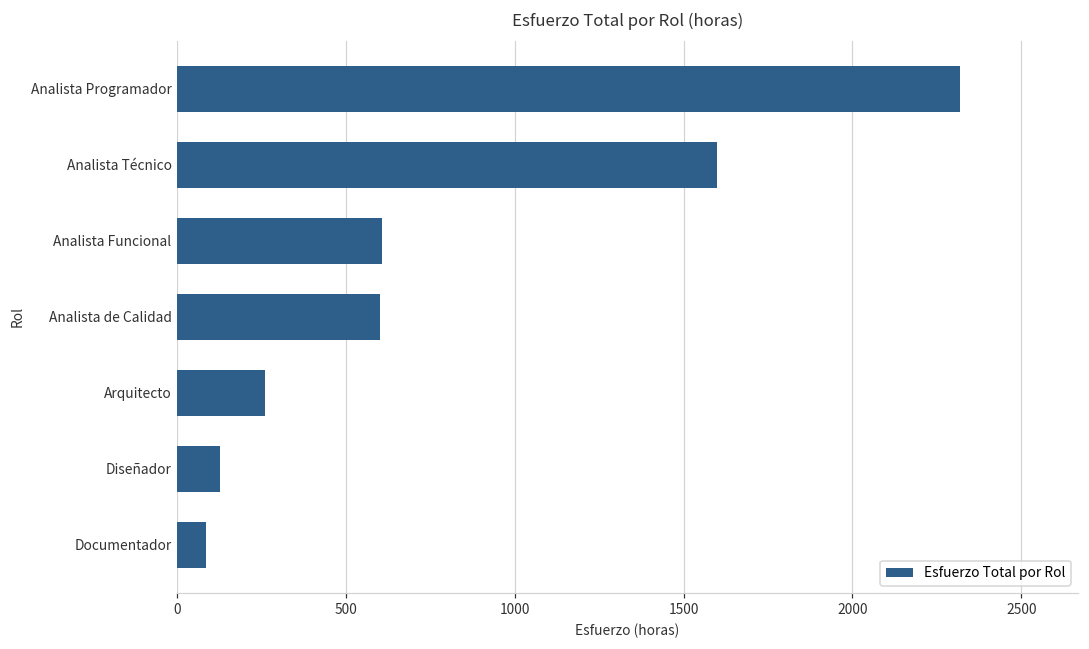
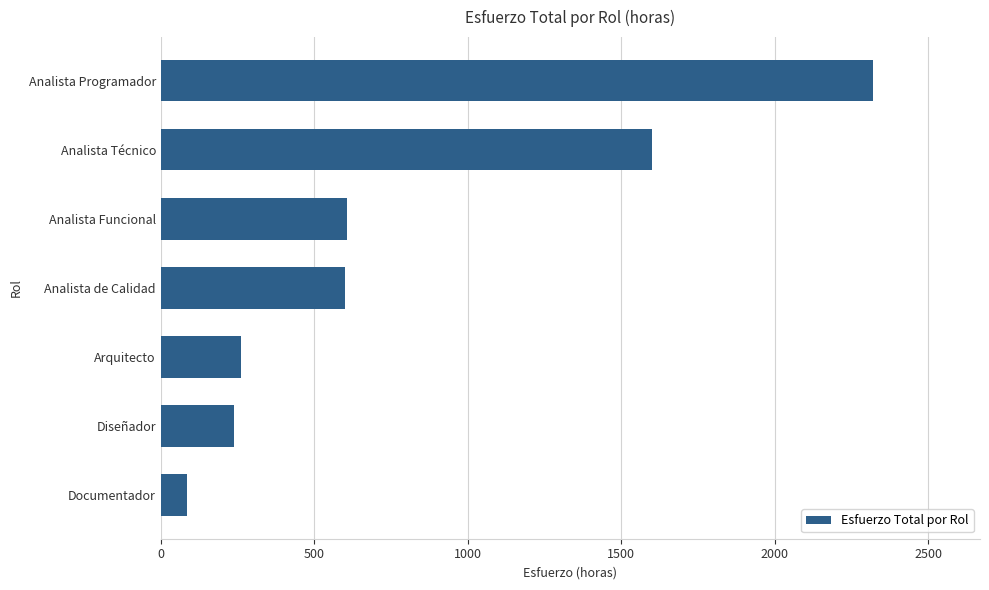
  {
    "Analista Programador": 2320,
    "Analista Técnico": 1600,
    "Analista Funcional": 610,
    "Analista de Calidad": 600,
    "Arquitecto": 260,
-   "Diseñador": 130,
+   "Diseñador": 240,
    "Documentador": 90
  }
